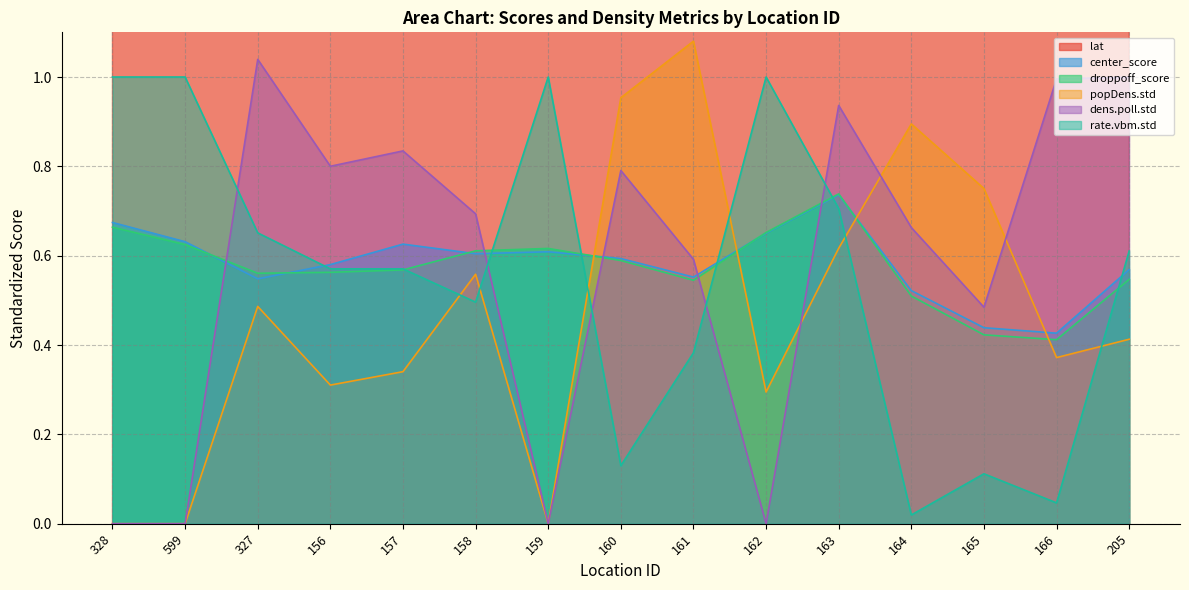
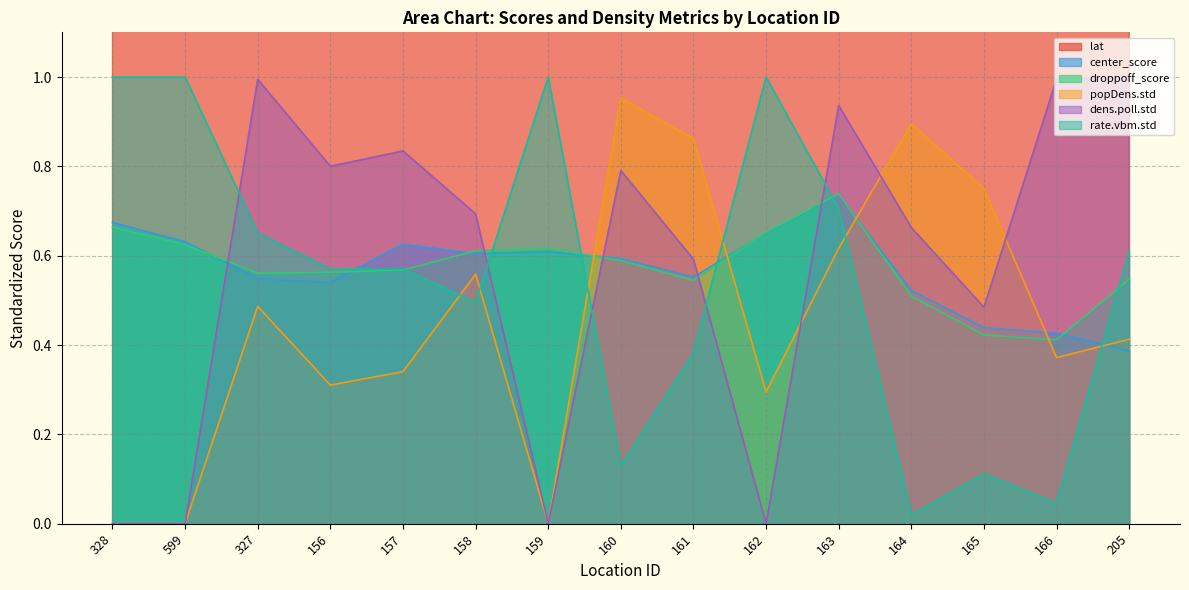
  {
    "center_score": {
      "328": 0.67,
      "599": 0.63,
      "327": 0.55,
-     "156": 0.58,
+     "156": 0.54,
      "157": 0.63,
      "158": 0.60,
      "159": 0.61,
      "161": 0.55,
      "164": 0.52,
      "165": 0.44,
      "166": 0.43,
-     "205": 0.57
+     "205": 0.39
    },
    "popDens.std": {
      "327": 0.49,
      "156": 0.31,
      "157": 0.34,
      "158": 0.56,
      "160": 0.95,
-     "161": 1.08,
+     "161": 0.86,
      "162": 0.29,
      "163": 0.62,
      "164": 0.89,
      "165": 0.75,
      "166": 0.37,
      "205": 0.41
    },
    "dens.poll.std": {
-     "327": 1.04,
+     "327": 0.99,
      "156": 0.80,
      "157": 0.83,
      "158": 0.69,
      "160": 0.79,
      "161": 0.59,
      "162": 0.00,
      "163": 0.94,
      "164": 0.66,
      "165": 0.48
    }
  }
